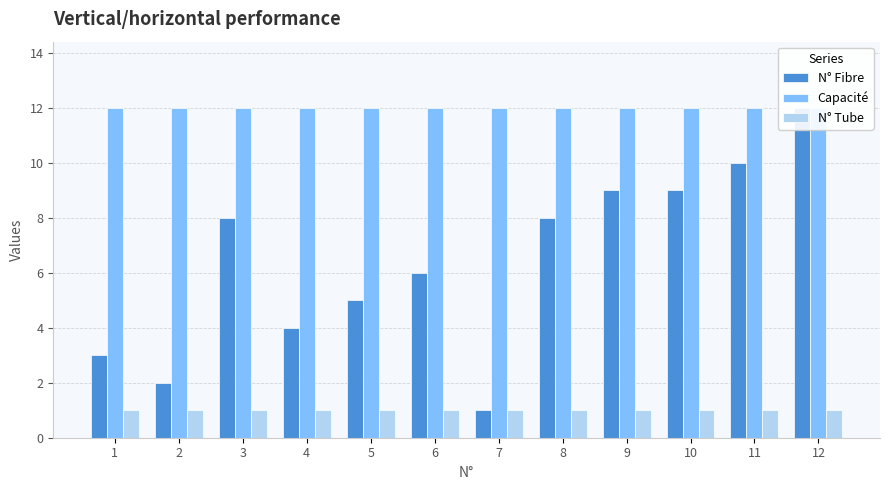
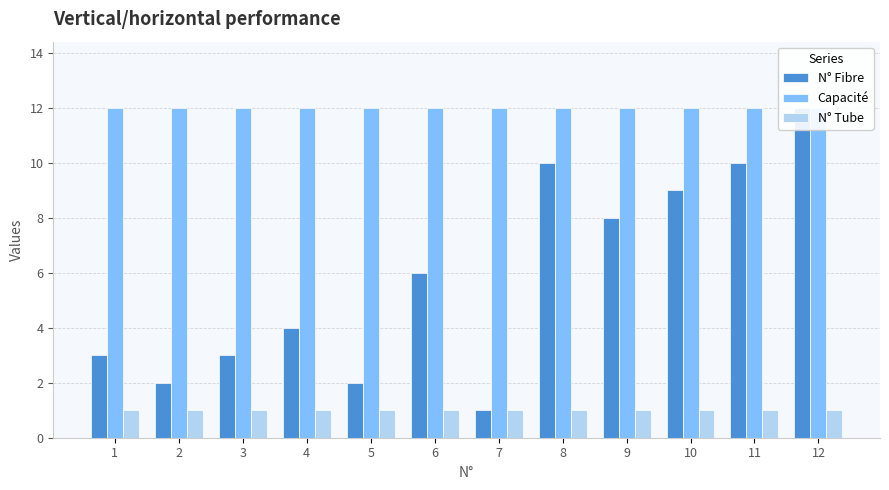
  {
    "N° Fibre": {
      "1": 3,
      "2": 2,
-     "3": 8,
+     "3": 3,
      "4": 4,
-     "5": 5,
+     "5": 2,
      "6": 6,
      "7": 1,
-     "8": 8,
-     "9": 9,
+     "8": 10,
+     "9": 8,
      "10": 9,
      "11": 10
    }
  }
